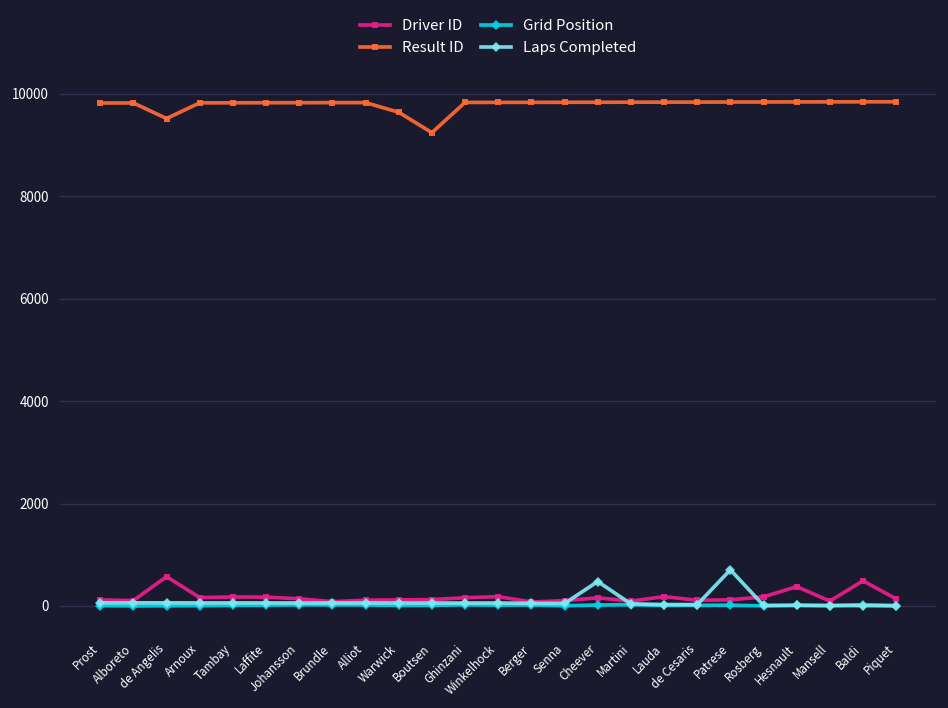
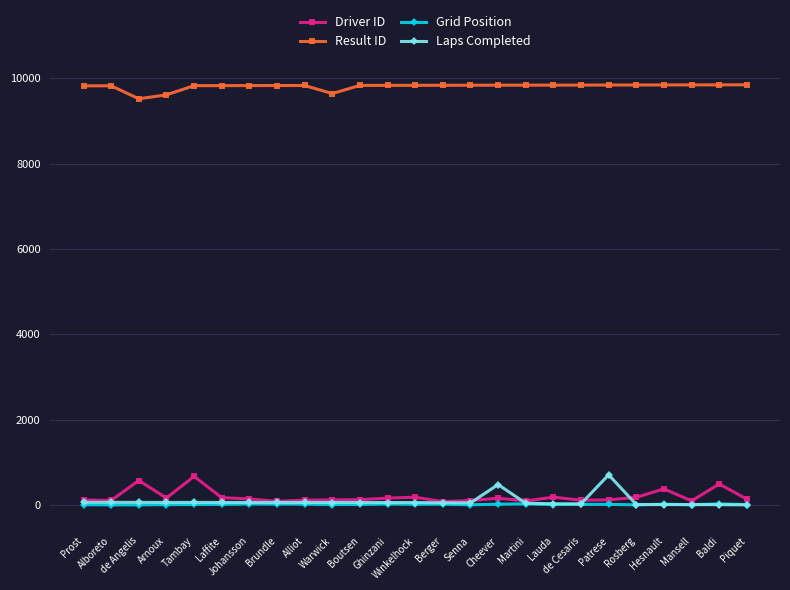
  {
    "Driver ID": {
      "de Angelis": 600,
      "Arnoux": 200,
-     "Tambay": 200,
+     "Tambay": 700,
      "Laffite": 200,
      "Johansson": 100,
      "Warwick": 100,
      "Boutsen": 100,
      "Ghinzani": 200,
      "Winkelhock": 200,
      "Cheever": 200,
      "Lauda": 200,
      "de Cesaris": 100,
      "Patrese": 100,
      "Rosberg": 200,
      "Hesnault": 400,
      "Mansell": 100,
      "Baldi": 500,
      "Piquet": 100
    },
    "Result ID": {
      "Prost": 9800,
      "Alboreto": 9800,
      "de Angelis": 9500,
-     "Arnoux": 9800,
+     "Arnoux": 9600,
      "Tambay": 9800,
      "Laffite": 9800,
      "Johansson": 9800,
      "Brundle": 9800,
      "Alliot": 9800,
      "Warwick": 9600,
-     "Boutsen": 9200,
+     "Boutsen": 9800,
      "Ghinzani": 9800,
      "Winkelhock": 9800,
      "Berger": 9800,
      "Senna": 9800,
      "Cheever": 9800,
      "Martini": 9800,
      "Lauda": 9800,
      "de Cesaris": 9800,
      "Patrese": 9800,
      "Rosberg": 9800,
      "Hesnault": 9800,
      "Mansell": 9800,
      "Baldi": 9800,
      "Piquet": 9800
    },
    "Grid Position": {
      "Cheever": 0,
      "Patrese": 0
    },
    "Laps Completed": {
      "Cheever": 500,
      "Patrese": 700
    }
  }
